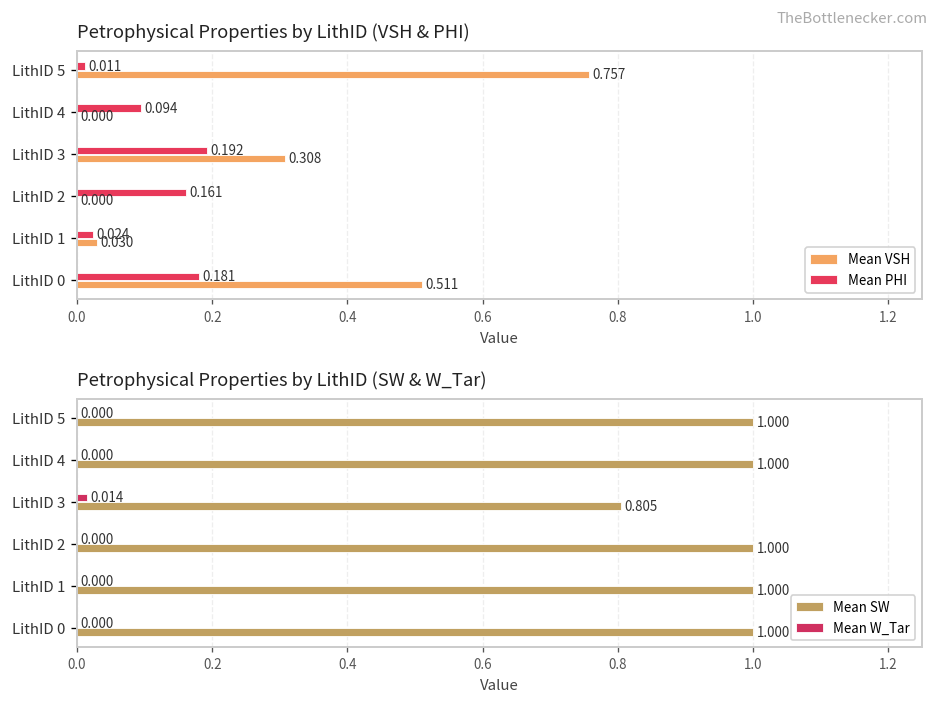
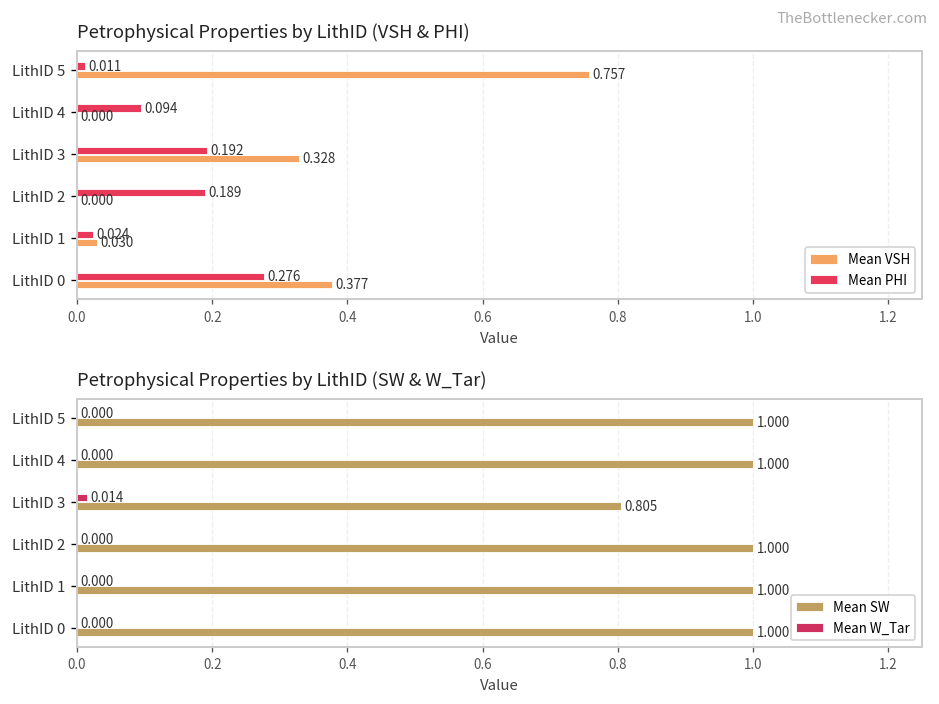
  {
    "Petrophysical Properties by LithID (VSH & PHI)": {
      "Mean VSH": {
        "LithID 5": 0.757,
        "LithID 4": 0.000,
-       "LithID 3": 0.308,
+       "LithID 3": 0.328,
        "LithID 2": 0.000,
-       "LithID 0": 0.511
+       "LithID 0": 0.377
      },
      "Mean PHI": {
        "LithID 5": 0.011,
        "LithID 4": 0.094,
        "LithID 3": 0.192,
-       "LithID 2": 0.161,
-       "LithID 0": 0.181
+       "LithID 2": 0.189,
+       "LithID 0": 0.276
      }
    },
    "Petrophysical Properties by LithID (SW & W_Tar)": {
      "Mean SW": {
        "LithID 5": 1.000,
        "LithID 4": 1.000,
        "LithID 3": 0.805,
        "LithID 2": 1.000,
        "LithID 1": 1.000,
        "LithID 0": 1.000
      },
      "Mean W_Tar": {
        "LithID 5": 0.000,
        "LithID 4": 0.000,
        "LithID 3": 0.014,
        "LithID 2": 0.000,
        "LithID 1": 0.000,
        "LithID 0": 0.000
      }
    }
  }
